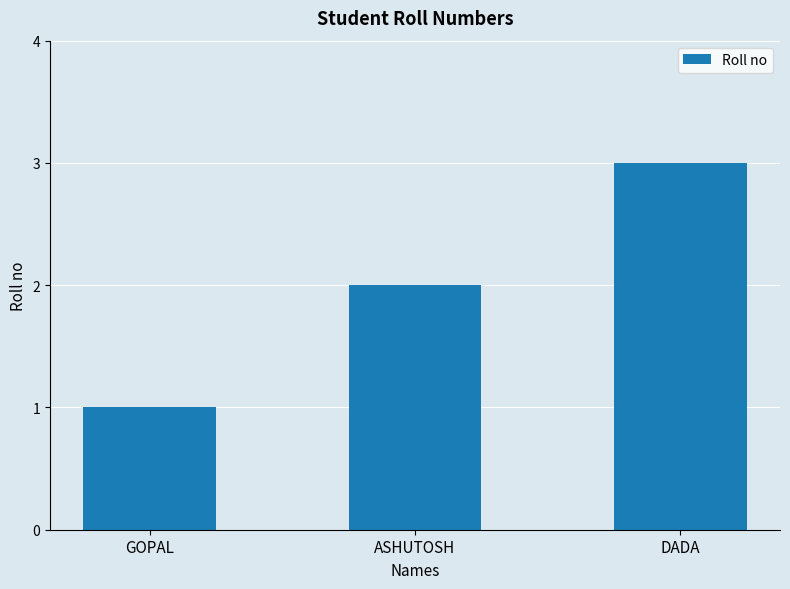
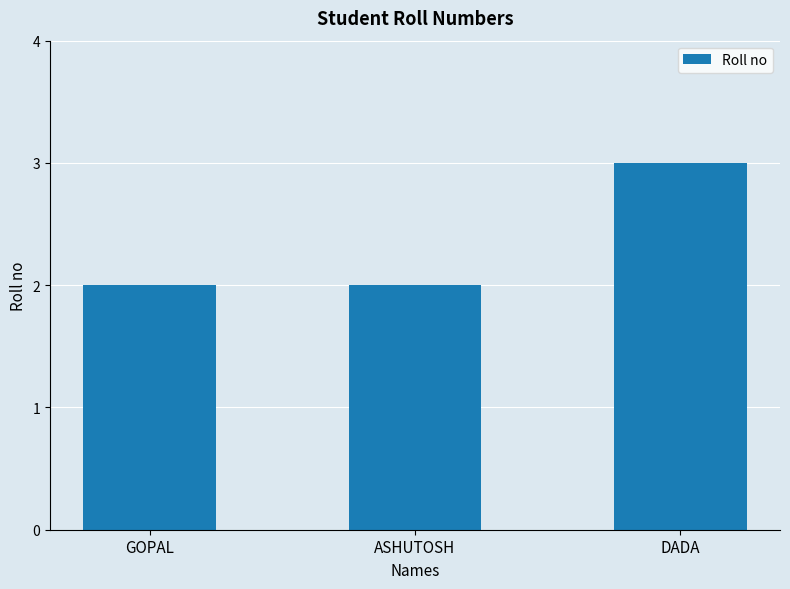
  {
-   "GOPAL": 1,
+   "GOPAL": 2,
    "ASHUTOSH": 2,
    "DADA": 3
  }
